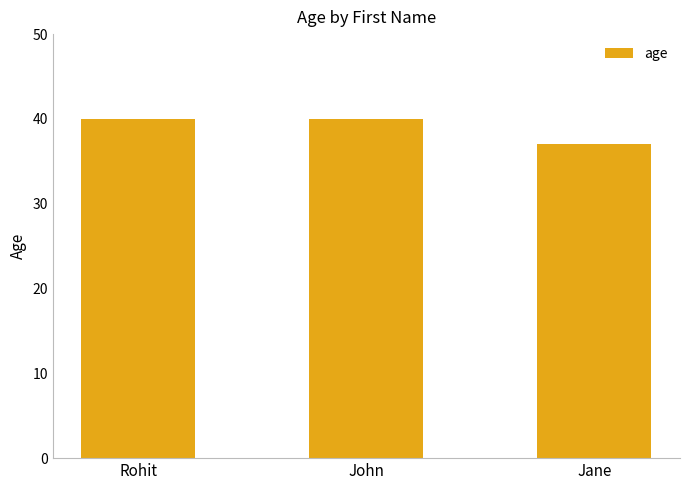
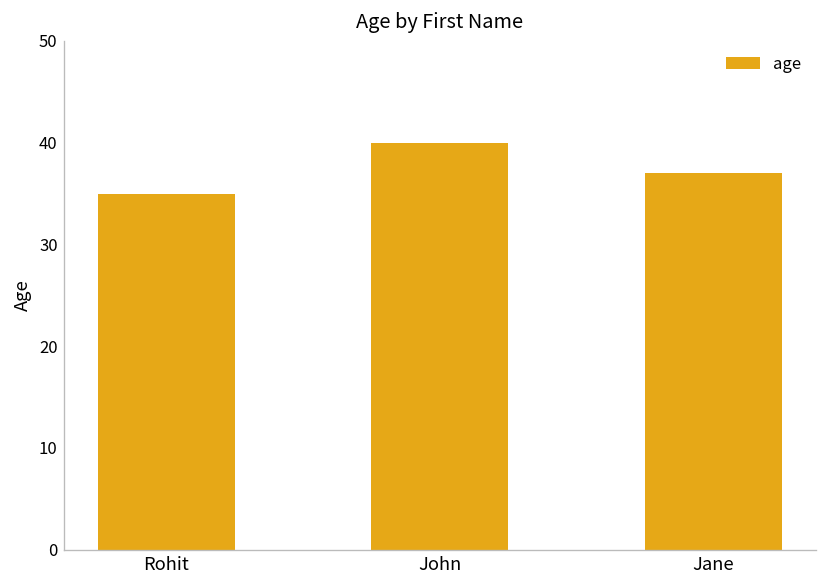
  {
-   "Rohit": 40,
+   "Rohit": 35,
    "John": 40,
    "Jane": 37
  }
